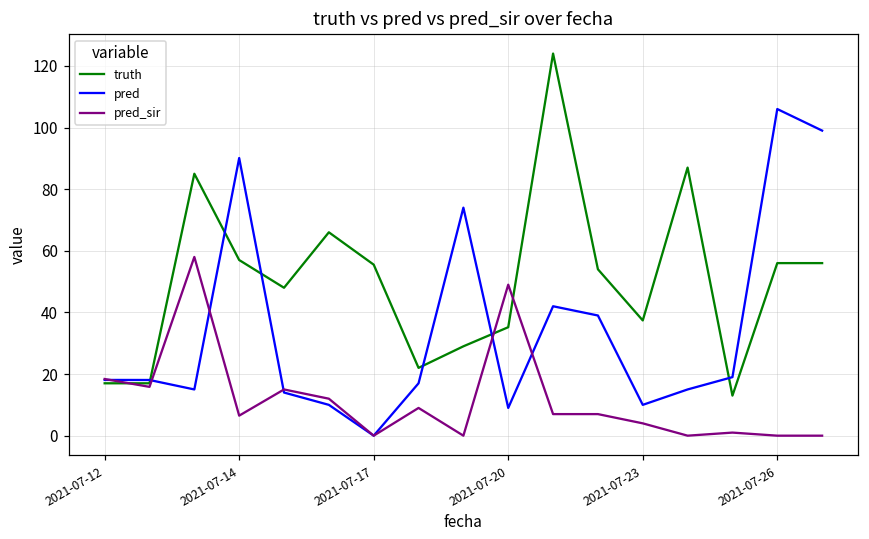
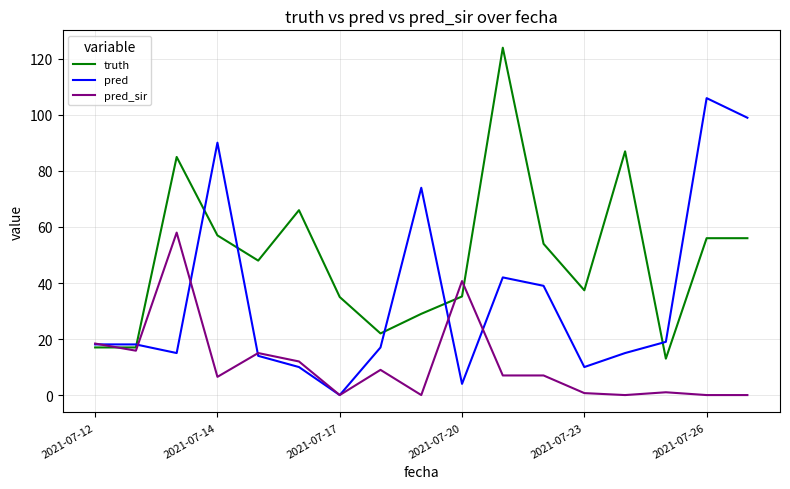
  {
    "truth": {
      "2021-07-14": 57,
-     "2021-07-17": 56,
+     "2021-07-17": 35,
      "2021-07-20": 35,
      "2021-07-23": 37
    },
    "pred": {
      "2021-07-14": 90,
-     "2021-07-20": 9,
+     "2021-07-20": 4,
      "2021-07-23": 10
    },
    "pred_sir": {
      "2021-07-14": 7,
-     "2021-07-20": 49,
-     "2021-07-23": 4
+     "2021-07-20": 41,
+     "2021-07-23": 1
    }
  }
